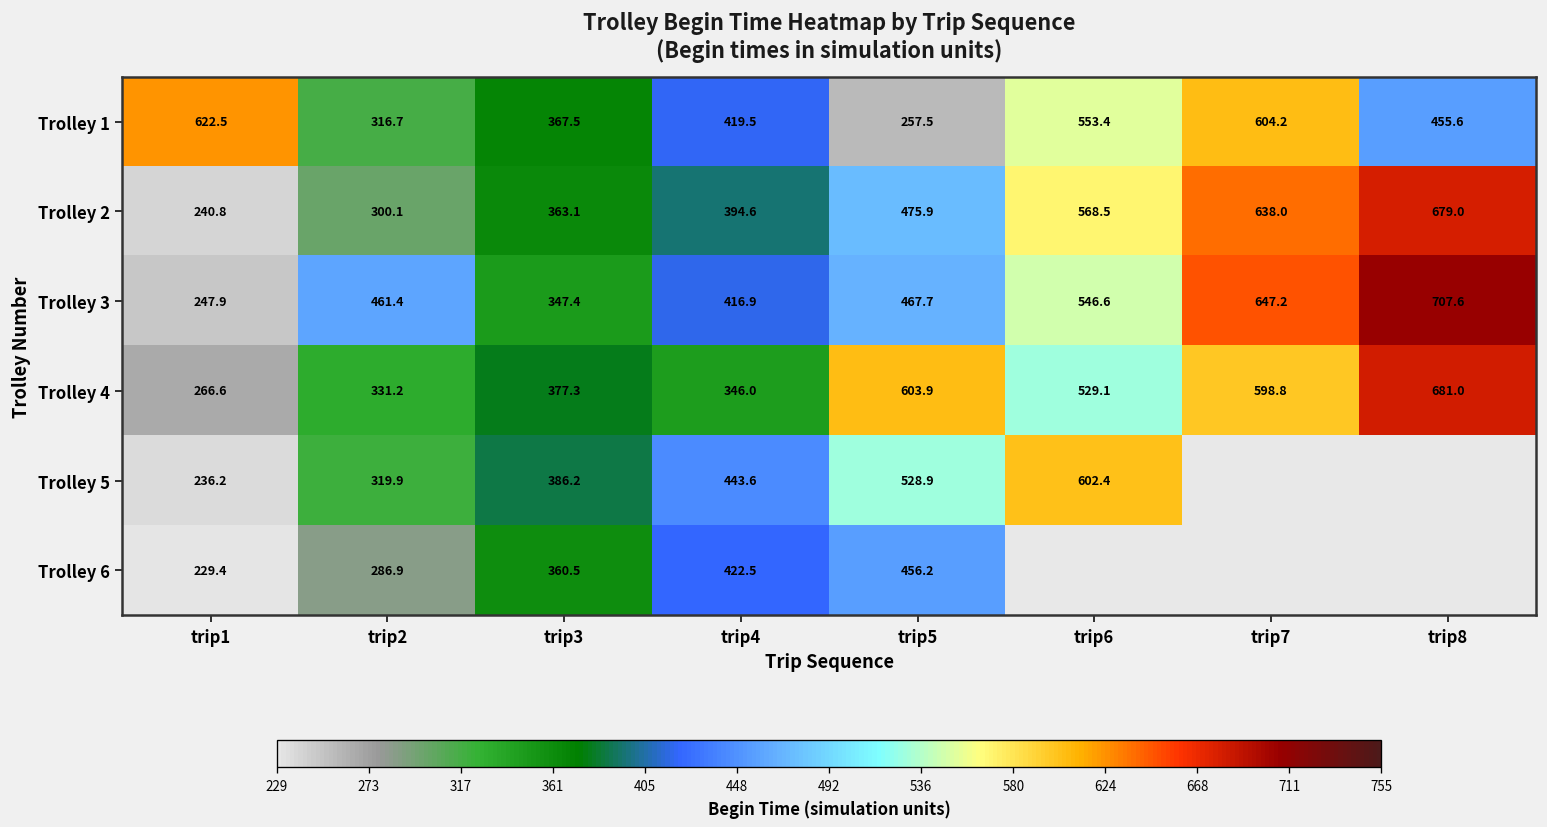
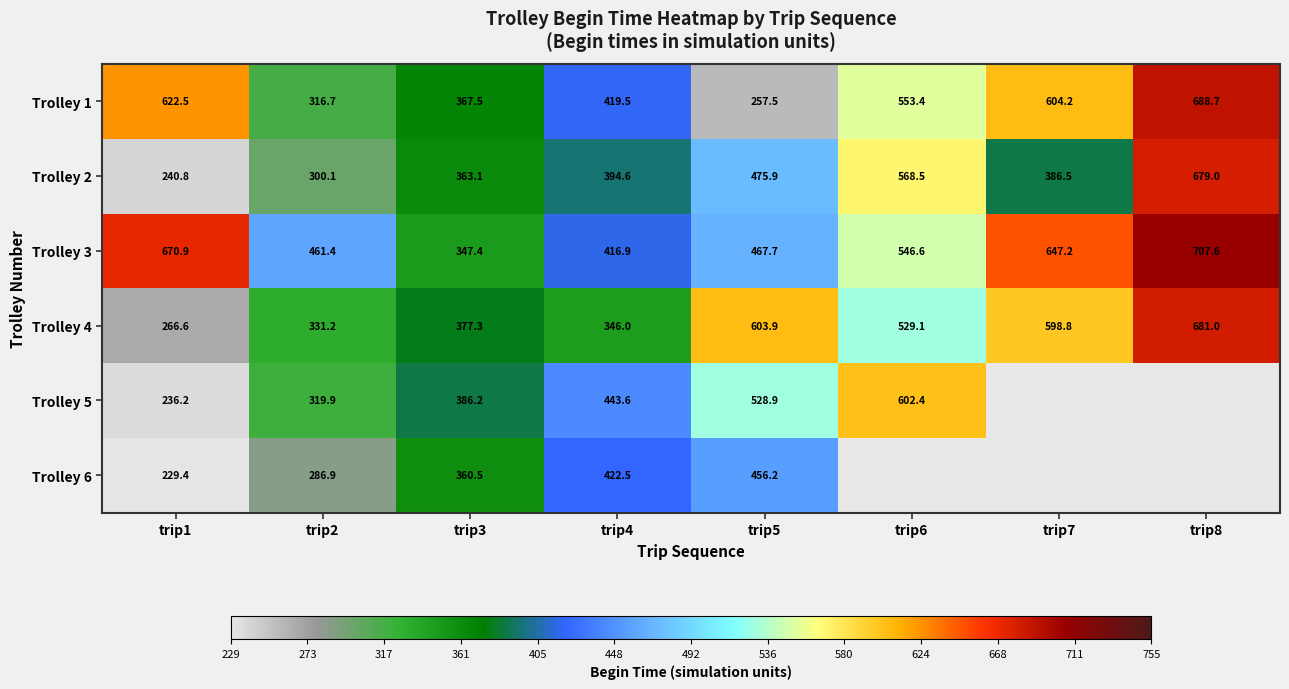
  {
    "Trolley 1": {
      "trip1": 622.5,
      "trip2": 316.7,
      "trip3": 367.5,
      "trip4": 419.5,
      "trip5": 257.5,
      "trip6": 553.4,
      "trip7": 604.2,
-     "trip8": 455.6
+     "trip8": 688.7
    },
    "Trolley 2": {
      "trip1": 240.8,
      "trip2": 300.1,
      "trip3": 363.1,
      "trip4": 394.6,
      "trip5": 475.9,
      "trip6": 568.5,
-     "trip7": 638.0,
+     "trip7": 386.5,
      "trip8": 679.0
    },
    "Trolley 3": {
-     "trip1": 247.9,
+     "trip1": 670.9,
      "trip2": 461.4,
      "trip3": 347.4,
      "trip4": 416.9,
      "trip5": 467.7,
      "trip6": 546.6,
      "trip7": 647.2,
      "trip8": 707.6
    },
    "Trolley 4": {
      "trip1": 266.6,
      "trip2": 331.2,
      "trip3": 377.3,
      "trip4": 346.0,
      "trip5": 603.9,
      "trip6": 529.1,
      "trip7": 598.8,
      "trip8": 681.0
    },
    "Trolley 5": {
      "trip1": 236.2,
      "trip2": 319.9,
      "trip3": 386.2,
      "trip4": 443.6,
      "trip5": 528.9,
      "trip6": 602.4
    },
    "Trolley 6": {
      "trip1": 229.4,
      "trip2": 286.9,
      "trip3": 360.5,
      "trip4": 422.5,
      "trip5": 456.2
    }
  }
